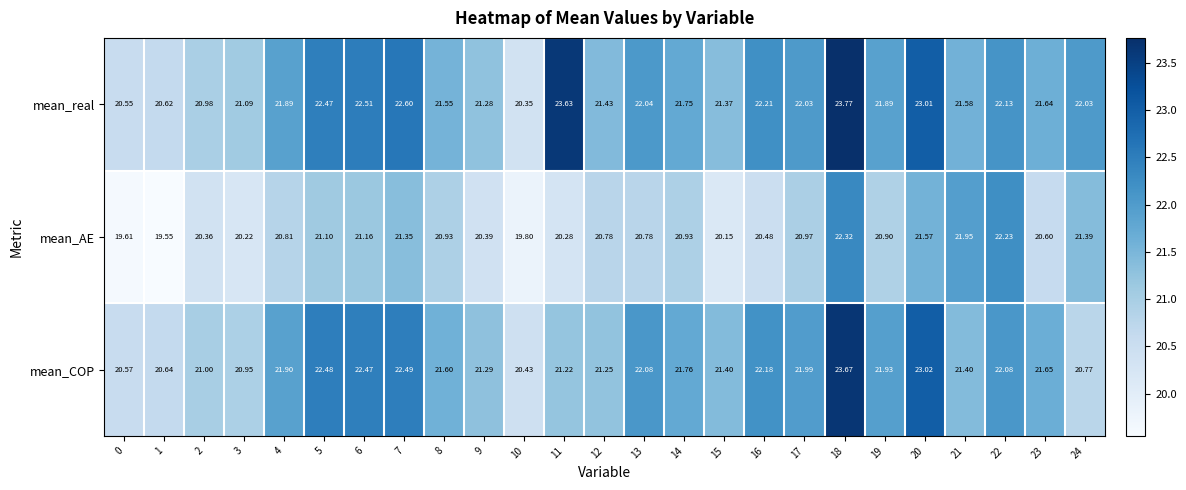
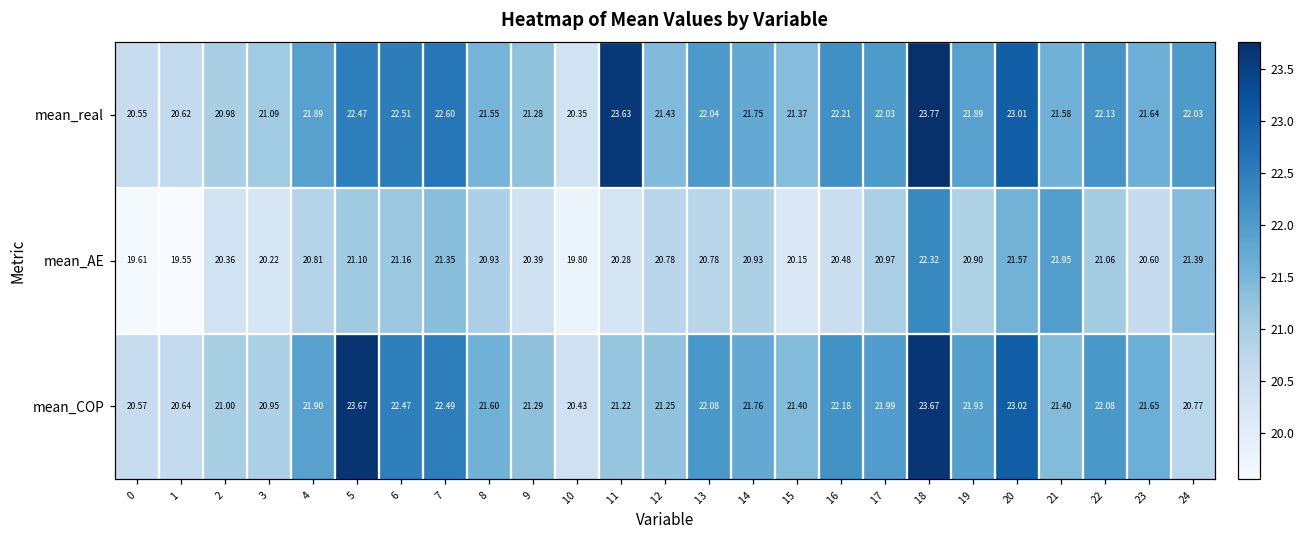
  {
    "mean_real": {
      "0": 20.55,
      "1": 20.62,
      "2": 20.98,
      "3": 21.09,
      "4": 21.89,
      "5": 22.47,
      "6": 22.51,
      "7": 22.60,
      "8": 21.55,
      "9": 21.28,
      "10": 20.35,
      "11": 23.63,
      "12": 21.43,
      "13": 22.04,
      "14": 21.75,
      "15": 21.37,
      "16": 22.21,
      "17": 22.03,
      "18": 23.77,
      "19": 21.89,
      "20": 23.01,
      "21": 21.58,
      "22": 22.13,
      "23": 21.64,
      "24": 22.03
    },
    "mean_AE": {
      "0": 19.61,
      "1": 19.55,
      "2": 20.36,
      "3": 20.22,
      "4": 20.81,
      "5": 21.10,
      "6": 21.16,
      "7": 21.35,
      "8": 20.93,
      "9": 20.39,
      "10": 19.80,
      "11": 20.28,
      "12": 20.78,
      "13": 20.78,
      "14": 20.93,
      "15": 20.15,
      "16": 20.48,
      "17": 20.97,
      "18": 22.32,
      "19": 20.90,
      "20": 21.57,
      "21": 21.95,
-     "22": 22.23,
+     "22": 21.06,
      "23": 20.60,
      "24": 21.39
    },
    "mean_COP": {
      "0": 20.57,
      "1": 20.64,
      "2": 21.00,
      "3": 20.95,
      "4": 21.90,
-     "5": 22.48,
+     "5": 23.67,
      "6": 22.47,
      "7": 22.49,
      "8": 21.60,
      "9": 21.29,
      "10": 20.43,
      "11": 21.22,
      "12": 21.25,
      "13": 22.08,
      "14": 21.76,
      "15": 21.40,
      "16": 22.18,
      "17": 21.99,
      "18": 23.67,
      "19": 21.93,
      "20": 23.02,
      "21": 21.40,
      "22": 22.08,
      "23": 21.65,
      "24": 20.77
    }
  }
